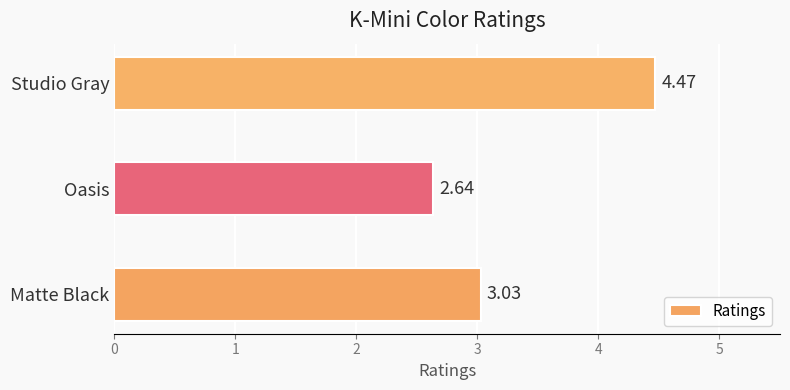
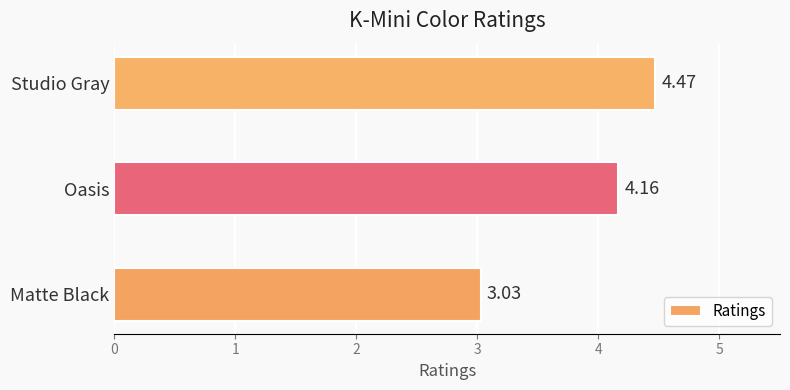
  {
    "Studio Gray": 4.47,
-   "Oasis": 2.64,
+   "Oasis": 4.16,
    "Matte Black": 3.03
  }
